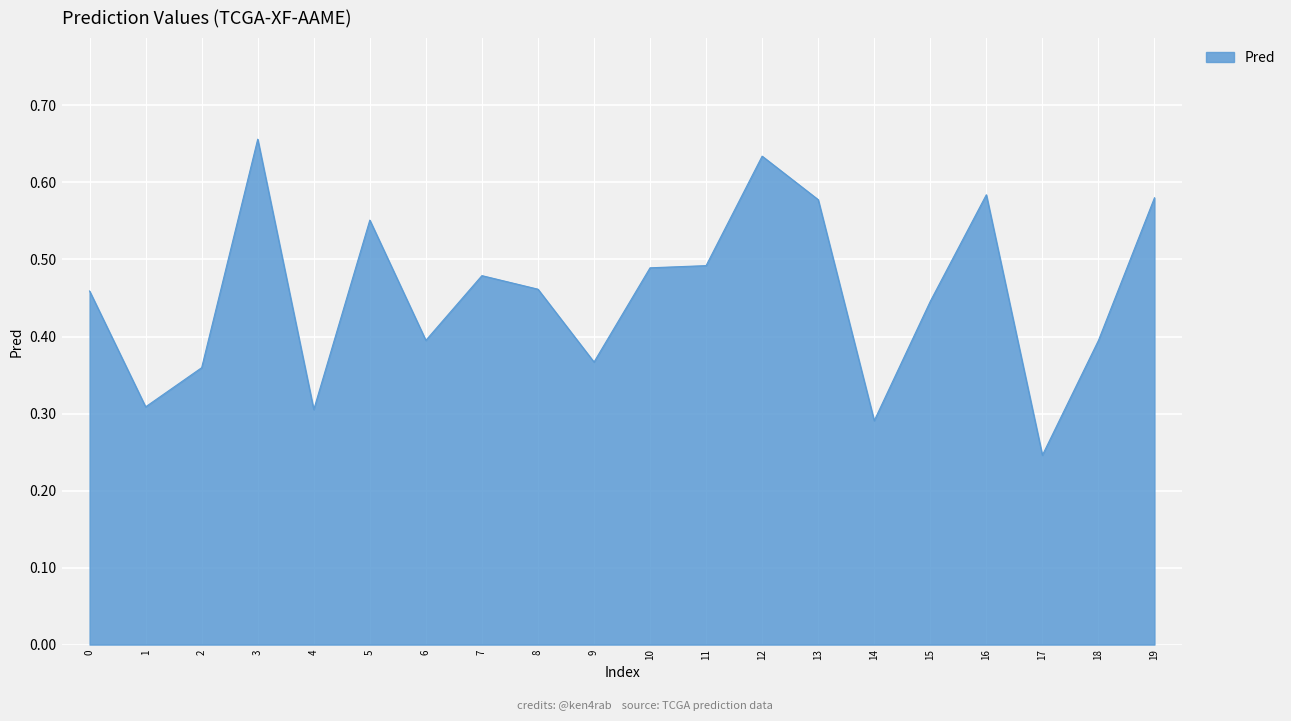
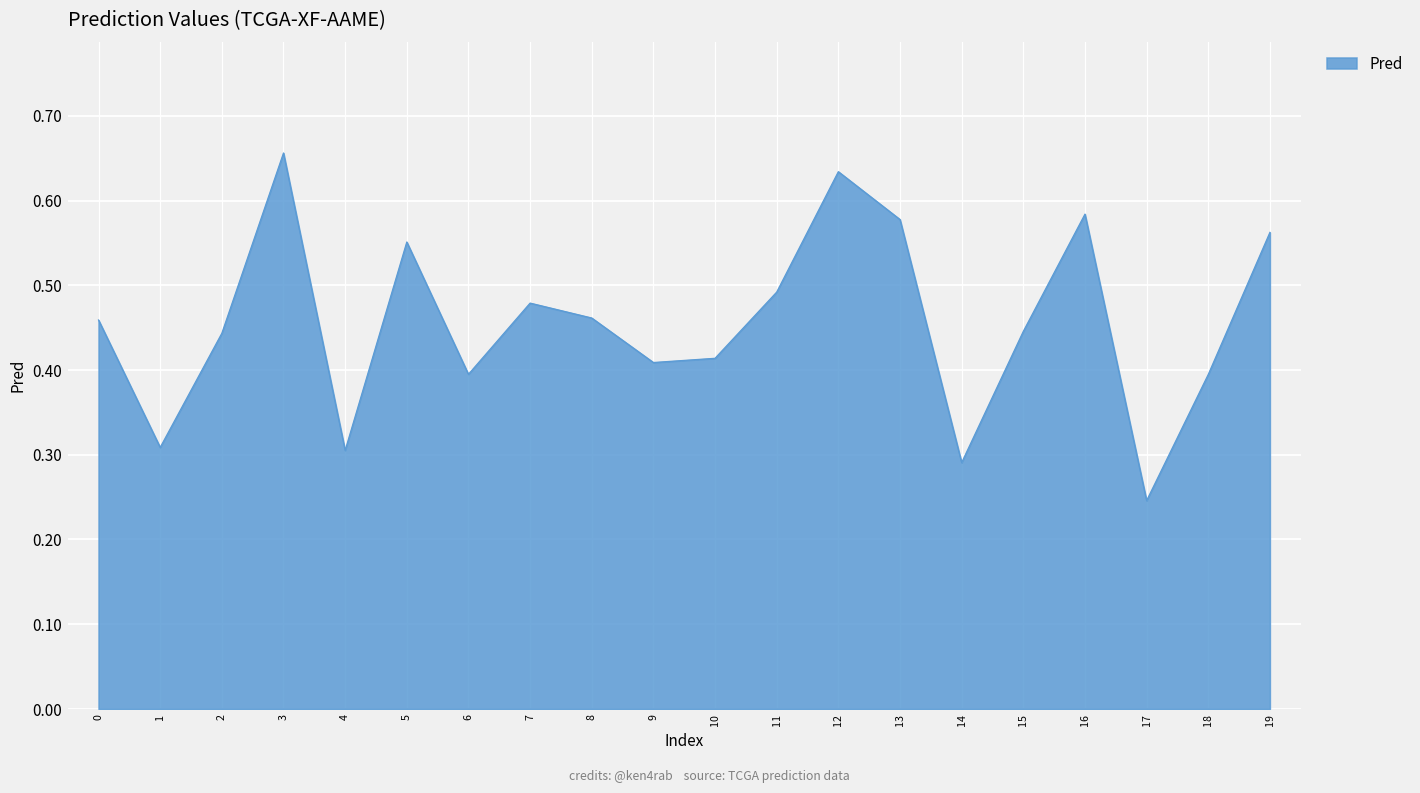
  {
    "0": 0.46,
    "1": 0.31,
-   "2": 0.36,
+   "2": 0.44,
    "3": 0.66,
    "4": 0.31,
    "5": 0.55,
    "6": 0.40,
    "7": 0.48,
    "8": 0.46,
-   "9": 0.37,
-   "10": 0.49,
+   "9": 0.41,
+   "10": 0.41,
    "11": 0.49,
    "12": 0.63,
    "13": 0.58,
    "14": 0.29,
    "15": 0.45,
    "16": 0.58,
    "17": 0.25,
    "18": 0.39,
-   "19": 0.58
+   "19": 0.56
  }
